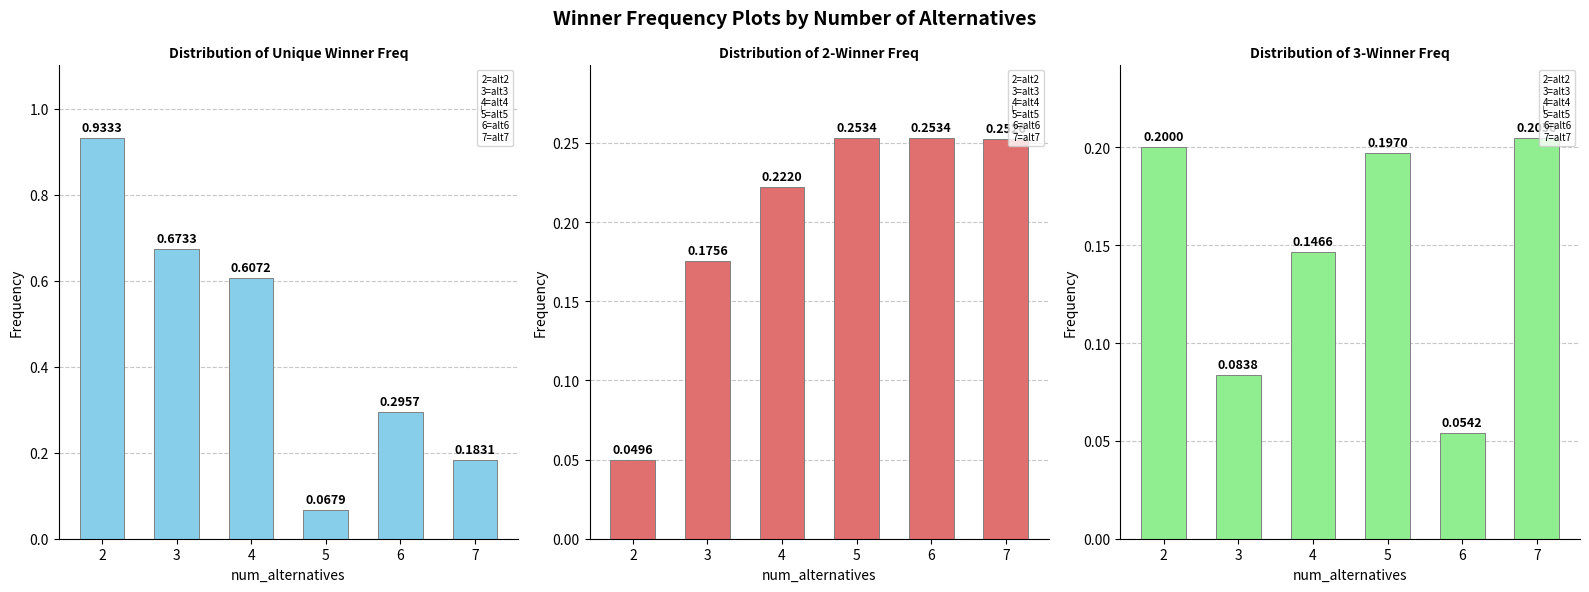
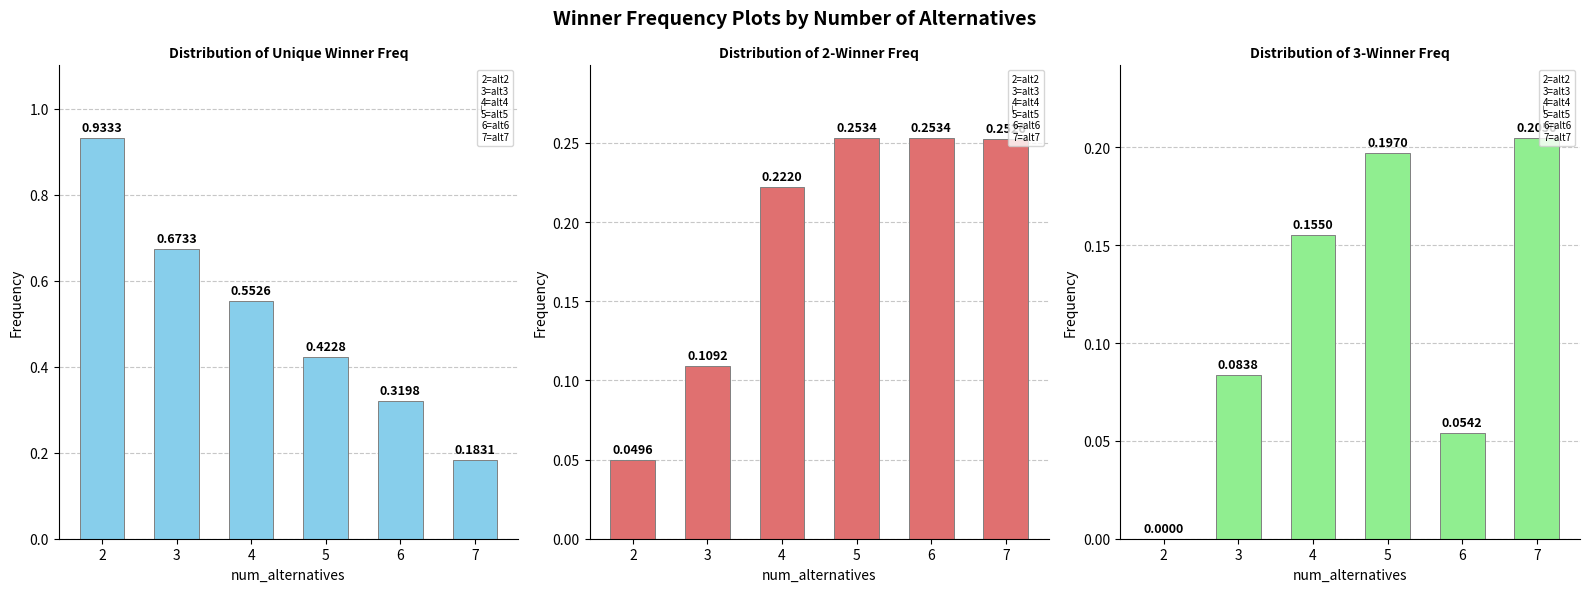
  {
    "Distribution of Unique Winner Freq": {
      "2": 0.9333,
      "3": 0.6733,
-     "4": 0.6072,
-     "5": 0.0679,
-     "6": 0.2957,
+     "4": 0.5526,
+     "5": 0.4228,
+     "6": 0.3198,
      "7": 0.1831
    },
    "Distribution of 2-Winner Freq": {
      "2": 0.0496,
-     "3": 0.1756,
+     "3": 0.1092,
      "4": 0.2220,
      "5": 0.2534,
      "6": 0.2534
    },
    "Distribution of 3-Winner Freq": {
-     "2": 0.2000,
+     "2": 0.0000,
      "3": 0.0838,
-     "4": 0.1466,
+     "4": 0.1550,
      "5": 0.1970,
      "6": 0.0542
    }
  }
